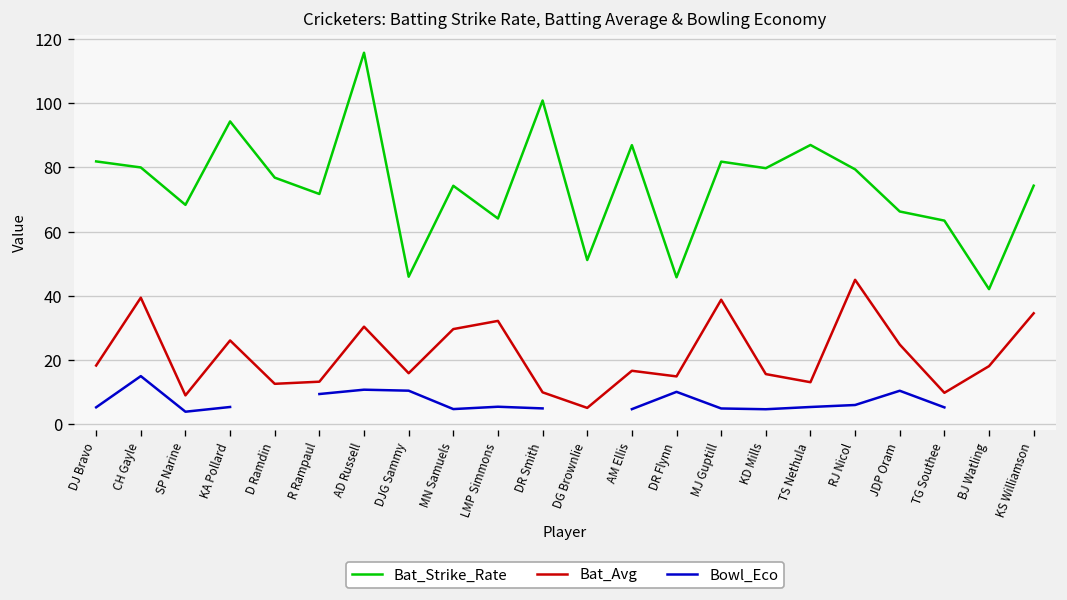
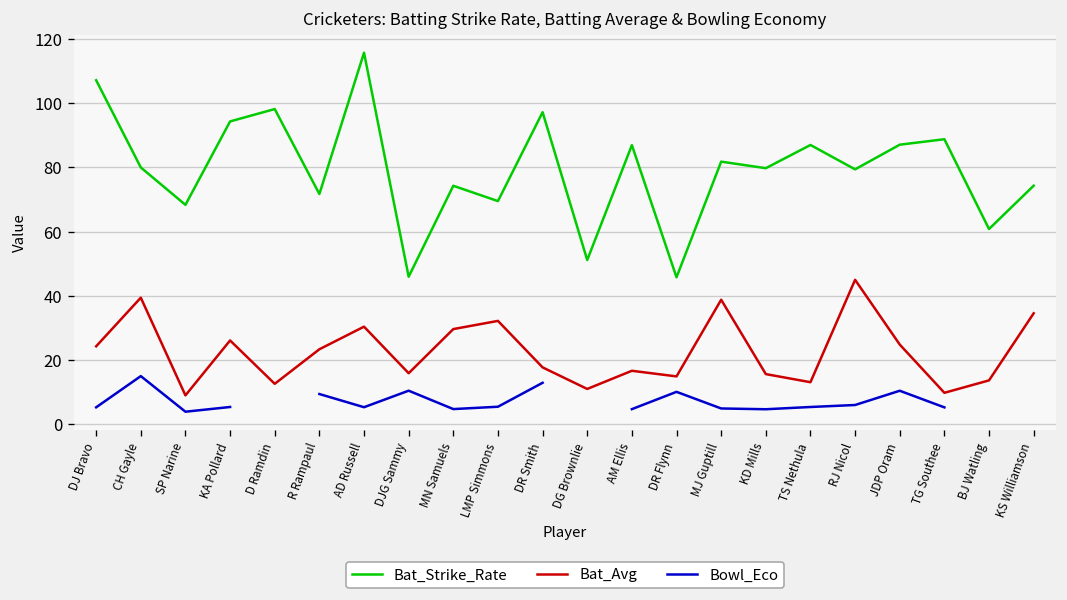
  {
    "Bat_Strike_Rate": {
-     "DJ Bravo": 82,
+     "DJ Bravo": 107,
      "CH Gayle": 80,
      "SP Narine": 68,
      "KA Pollard": 94,
-     "D Ramdin": 77,
+     "D Ramdin": 98,
      "R Rampaul": 72,
      "AD Russell": 116,
      "DJG Sammy": 46,
      "MN Samuels": 74,
-     "LMP Simmons": 64,
-     "DR Smith": 101,
+     "LMP Simmons": 70,
+     "DR Smith": 97,
      "DG Brownlie": 51,
      "AM Ellis": 87,
      "DR Flynn": 46,
      "MJ Guptill": 82,
      "KD Mills": 80,
      "TS Nethula": 87,
      "RJ Nicol": 79,
-     "JDP Oram": 66,
-     "TG Southee": 63,
-     "BJ Watling": 42,
+     "JDP Oram": 87,
+     "TG Southee": 89,
+     "BJ Watling": 61,
      "KS Williamson": 74
    },
    "Bat_Avg": {
-     "DJ Bravo": 18,
+     "DJ Bravo": 24,
      "CH Gayle": 39,
      "SP Narine": 9,
      "KA Pollard": 26,
      "D Ramdin": 13,
-     "R Rampaul": 13,
+     "R Rampaul": 23,
      "AD Russell": 30,
      "DJG Sammy": 16,
      "MN Samuels": 30,
      "LMP Simmons": 32,
-     "DR Smith": 10,
-     "DG Brownlie": 5,
+     "DR Smith": 18,
+     "DG Brownlie": 11,
      "AM Ellis": 17,
      "DR Flynn": 15,
      "MJ Guptill": 39,
      "KD Mills": 16,
      "TS Nethula": 13,
      "RJ Nicol": 45,
      "JDP Oram": 25,
      "TG Southee": 10,
-     "BJ Watling": 18,
+     "BJ Watling": 14,
      "KS Williamson": 35
    },
    "Bowl_Eco": {
      "DJ Bravo": 5,
      "CH Gayle": 15,
      "SP Narine": 4,
      "KA Pollard": 5,
      "R Rampaul": 9,
-     "AD Russell": 11,
+     "AD Russell": 5,
      "DJG Sammy": 10,
      "MN Samuels": 5,
      "LMP Simmons": 5,
-     "DR Smith": 5,
+     "DR Smith": 13,
      "AM Ellis": 5,
      "DR Flynn": 10,
      "MJ Guptill": 5,
      "KD Mills": 5,
      "TS Nethula": 5,
      "RJ Nicol": 6,
      "JDP Oram": 10,
      "TG Southee": 5,
      "KS Williamson": 5
    }
  }
